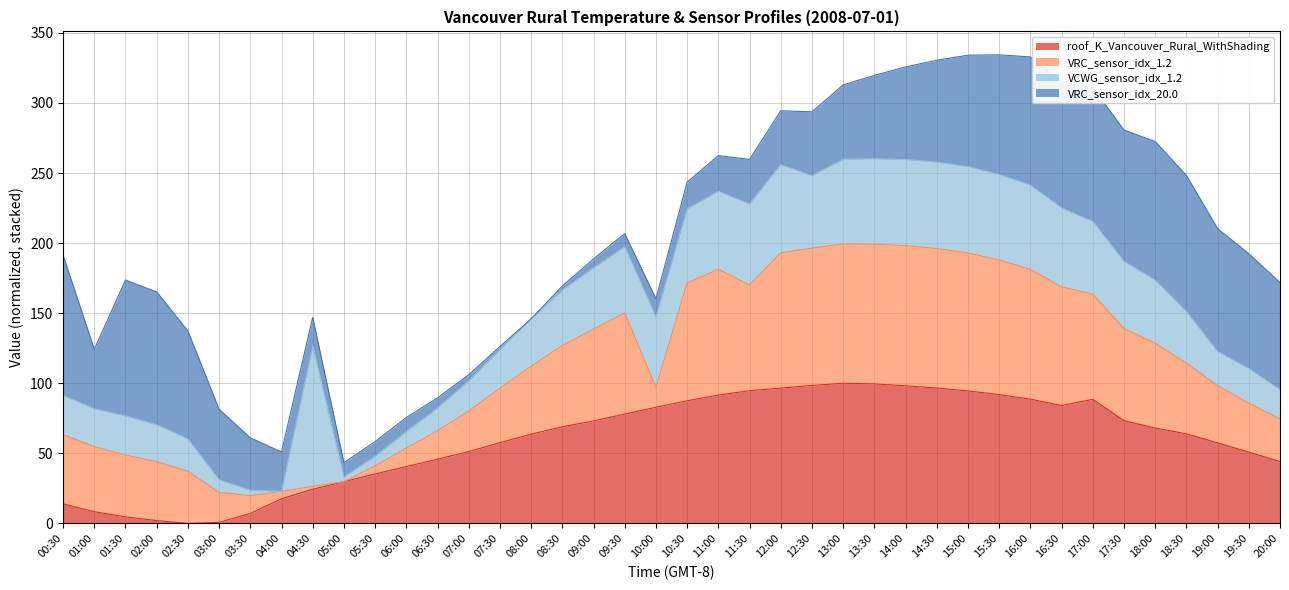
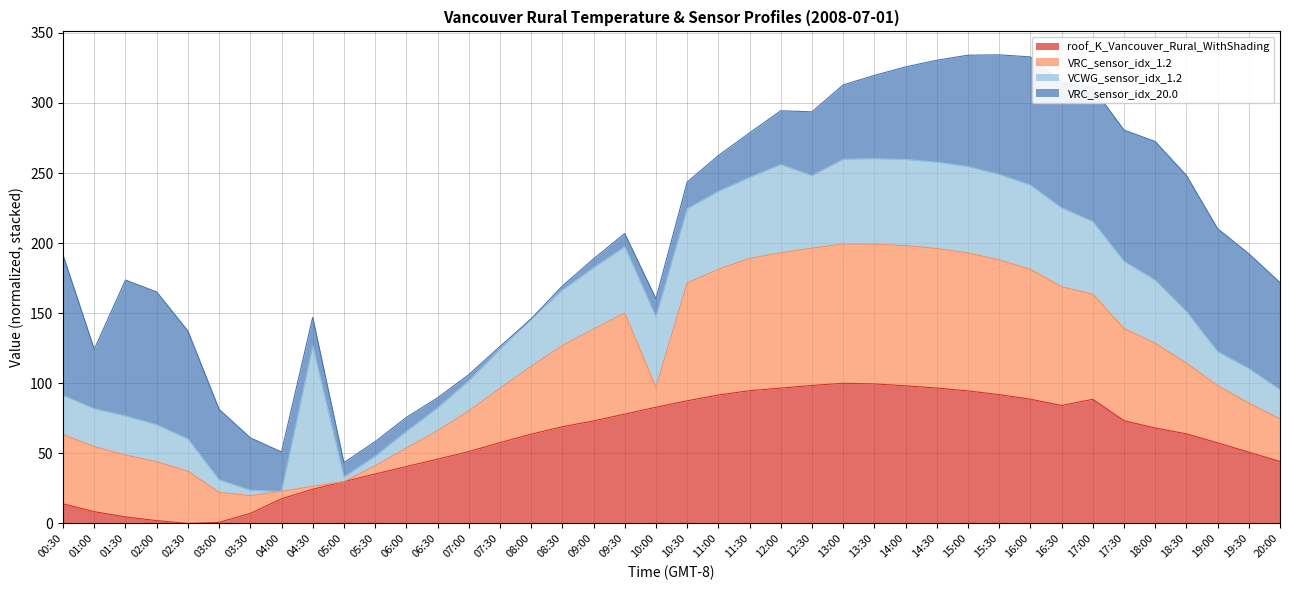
  {
    "roof_K_Vancouver_Rural_WithShading": {
      "00:30": 14,
      "01:00": 8,
      "01:30": 5,
      "02:00": 2,
      "02:30": 0,
      "03:00": 1,
      "03:30": 7,
      "04:00": 18,
      "04:30": 24,
      "05:30": 35,
      "06:00": 41,
      "06:30": 46,
      "07:00": 51,
      "07:30": 58,
      "08:00": 64,
      "08:30": 69,
      "09:00": 73,
      "09:30": 78,
      "10:00": 83,
      "10:30": 88,
      "11:00": 92,
      "11:30": 95,
      "12:00": 97,
      "12:30": 98,
      "13:00": 100,
      "13:30": 100,
      "14:00": 98,
      "14:30": 97,
      "15:00": 95,
      "15:30": 92,
      "16:00": 89,
      "16:30": 84,
      "17:00": 89,
      "17:30": 73,
      "18:00": 68,
      "18:30": 64,
      "19:00": 57,
      "19:30": 51,
      "20:00": 44
    },
    "VRC_sensor_idx_1.2": {
      "00:30": 49,
      "01:00": 46,
      "01:30": 44,
      "02:00": 42,
      "02:30": 37,
      "03:00": 21,
      "03:30": 13,
      "04:30": 2,
      "05:30": 6,
      "06:00": 13,
      "06:30": 20,
      "07:00": 29,
      "07:30": 39,
      "08:00": 48,
      "08:30": 58,
      "09:00": 65,
      "09:30": 72,
      "10:00": 14,
      "10:30": 84,
      "11:00": 90,
-     "11:30": 75,
+     "11:30": 94,
      "12:00": 96,
      "12:30": 98,
      "13:00": 99,
      "13:30": 100,
      "14:00": 100,
      "14:30": 99,
      "15:00": 98,
      "15:30": 96,
      "16:00": 93,
      "16:30": 85,
      "17:00": 75,
      "17:30": 66,
      "18:00": 61,
      "18:30": 50,
      "19:00": 41,
      "19:30": 35,
      "20:00": 30
    },
    "VCWG_sensor_idx_1.2": {
      "00:30": 28,
      "01:00": 27,
      "01:30": 28,
      "02:00": 26,
      "02:30": 23,
      "03:00": 9,
      "03:30": 4,
      "04:30": 100,
      "05:00": 3,
      "05:30": 7,
      "06:00": 12,
      "06:30": 16,
      "07:00": 22,
      "07:30": 28,
      "08:30": 40,
      "09:00": 44,
      "09:30": 47,
      "10:00": 50,
      "10:30": 53,
      "11:00": 56,
      "11:30": 58,
      "12:00": 63,
      "12:30": 52,
      "13:00": 61,
      "13:30": 61,
      "14:00": 61,
      "14:30": 62,
      "15:00": 62,
      "15:30": 61,
      "16:00": 60,
      "16:30": 56,
      "17:00": 52,
      "17:30": 48,
      "18:00": 45,
      "18:30": 37,
      "19:00": 24,
      "19:30": 25,
      "20:00": 21
    },
    "VRC_sensor_idx_20.0": {
      "00:30": 100,
      "01:00": 42,
      "01:30": 97,
      "02:00": 95,
      "02:30": 77,
      "03:00": 50,
      "03:30": 37,
      "04:00": 28,
      "04:30": 21,
      "05:00": 10,
      "05:30": 10,
      "06:00": 10,
      "06:30": 7,
      "07:00": 4,
      "07:30": 2,
      "08:30": 3,
      "09:00": 6,
      "09:30": 9,
      "10:00": 13,
      "10:30": 19,
      "11:00": 25,
      "11:30": 32,
      "12:00": 38,
      "12:30": 45,
      "13:00": 53,
      "13:30": 59,
      "14:00": 66,
      "14:30": 73,
      "15:00": 79,
      "15:30": 85,
      "16:00": 91,
      "17:30": 94,
      "18:00": 99,
      "18:30": 97,
      "19:00": 88,
      "19:30": 82,
      "20:00": 76
    }
  }
